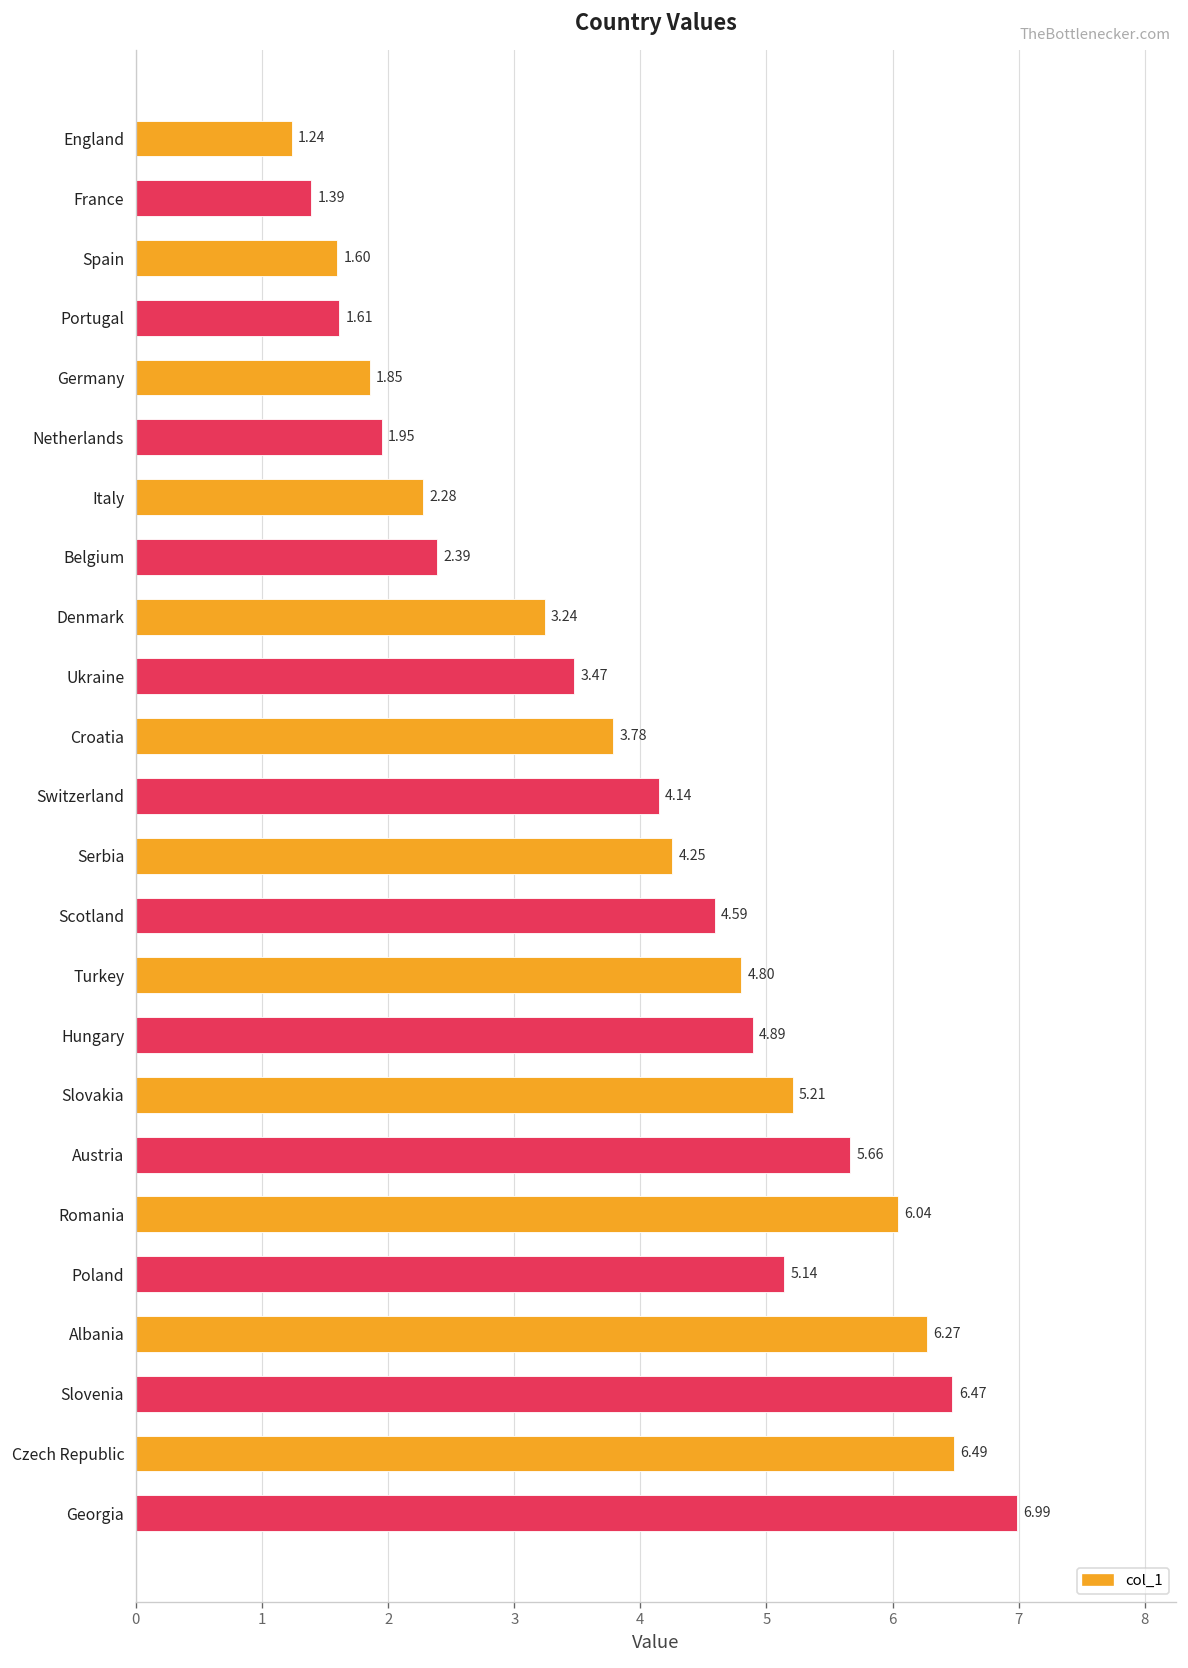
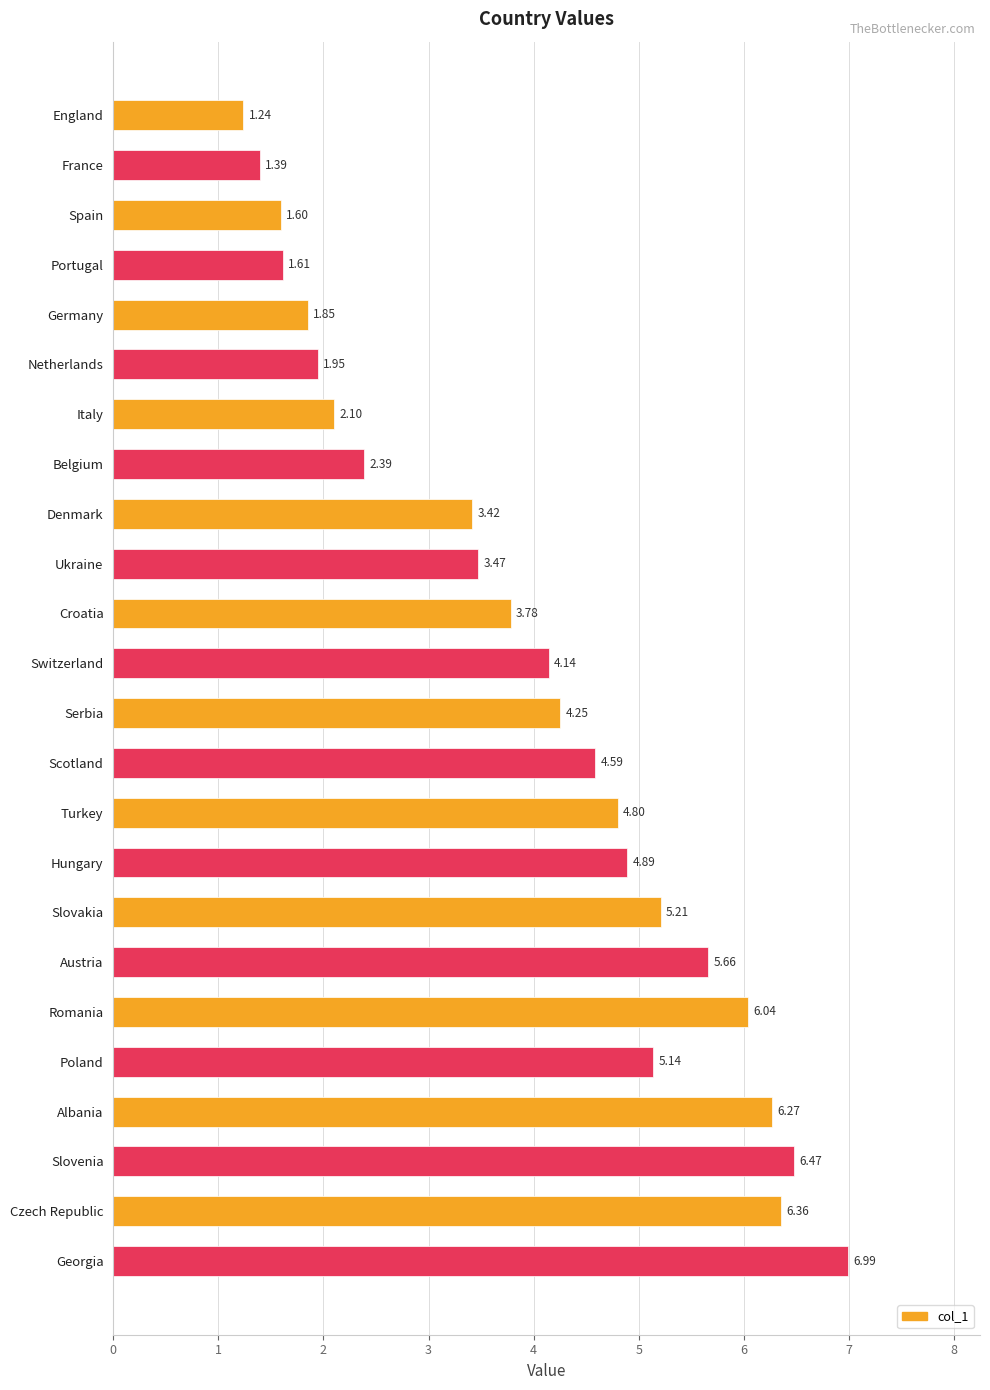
  {
    "England": 1.24,
    "France": 1.39,
    "Spain": 1.60,
    "Portugal": 1.61,
    "Germany": 1.85,
    "Netherlands": 1.95,
-   "Italy": 2.28,
+   "Italy": 2.10,
    "Belgium": 2.39,
-   "Denmark": 3.24,
+   "Denmark": 3.42,
    "Ukraine": 3.47,
    "Croatia": 3.78,
    "Switzerland": 4.14,
    "Serbia": 4.25,
    "Scotland": 4.59,
    "Turkey": 4.80,
    "Hungary": 4.89,
    "Slovakia": 5.21,
    "Austria": 5.66,
    "Romania": 6.04,
    "Poland": 5.14,
    "Albania": 6.27,
    "Slovenia": 6.47,
-   "Czech Republic": 6.49,
+   "Czech Republic": 6.36,
    "Georgia": 6.99
  }
